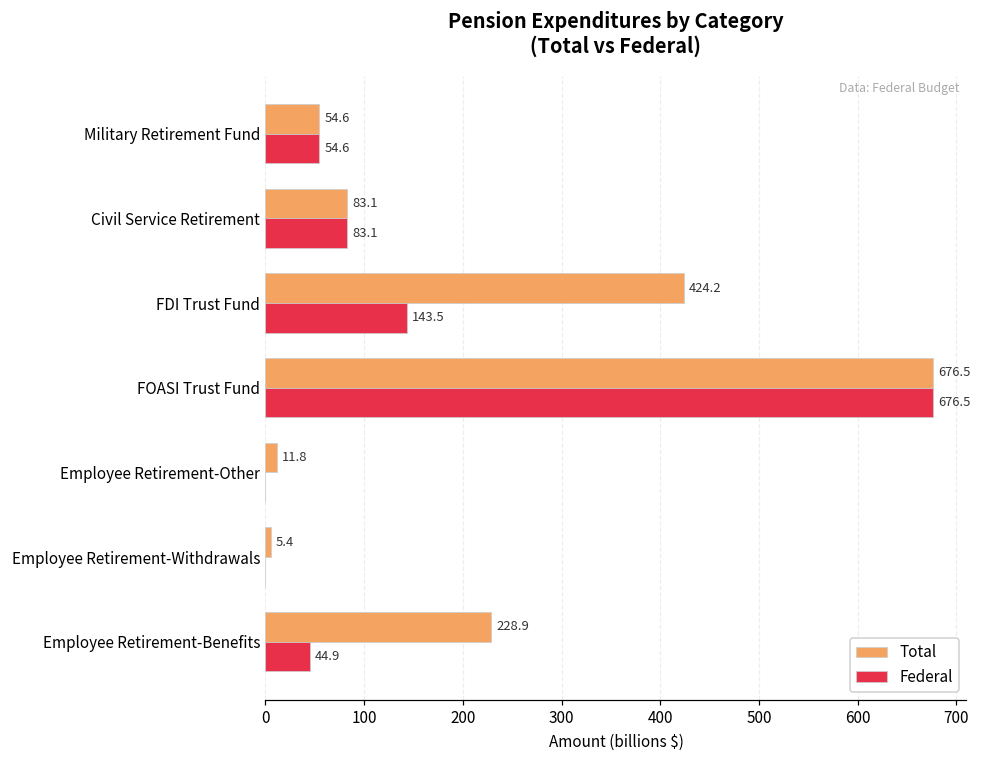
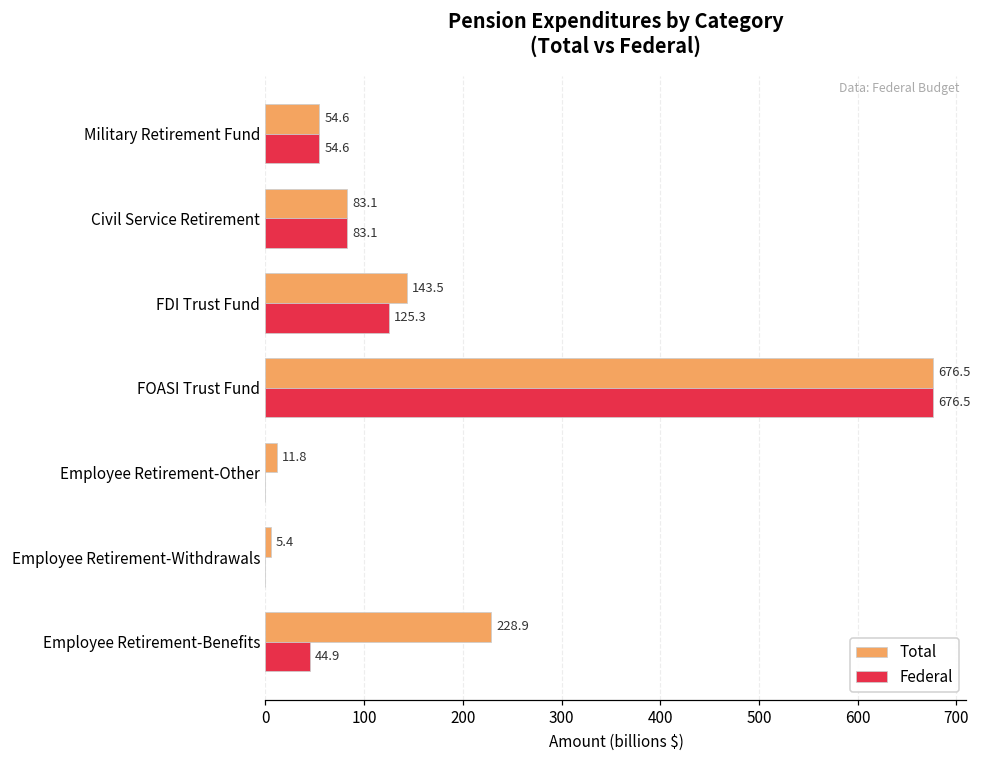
  {
    "Total": {
      "Military Retirement Fund": 54.6,
      "Civil Service Retirement": 83.1,
-     "FDI Trust Fund": 424.2,
+     "FDI Trust Fund": 143.5,
      "FOASI Trust Fund": 676.5,
      "Employee Retirement-Other": 11.8,
      "Employee Retirement-Withdrawals": 5.4,
      "Employee Retirement-Benefits": 228.9
    },
    "Federal": {
      "Military Retirement Fund": 54.6,
      "Civil Service Retirement": 83.1,
-     "FDI Trust Fund": 143.5,
+     "FDI Trust Fund": 125.3,
      "FOASI Trust Fund": 676.5,
      "Employee Retirement-Benefits": 44.9
    }
  }
